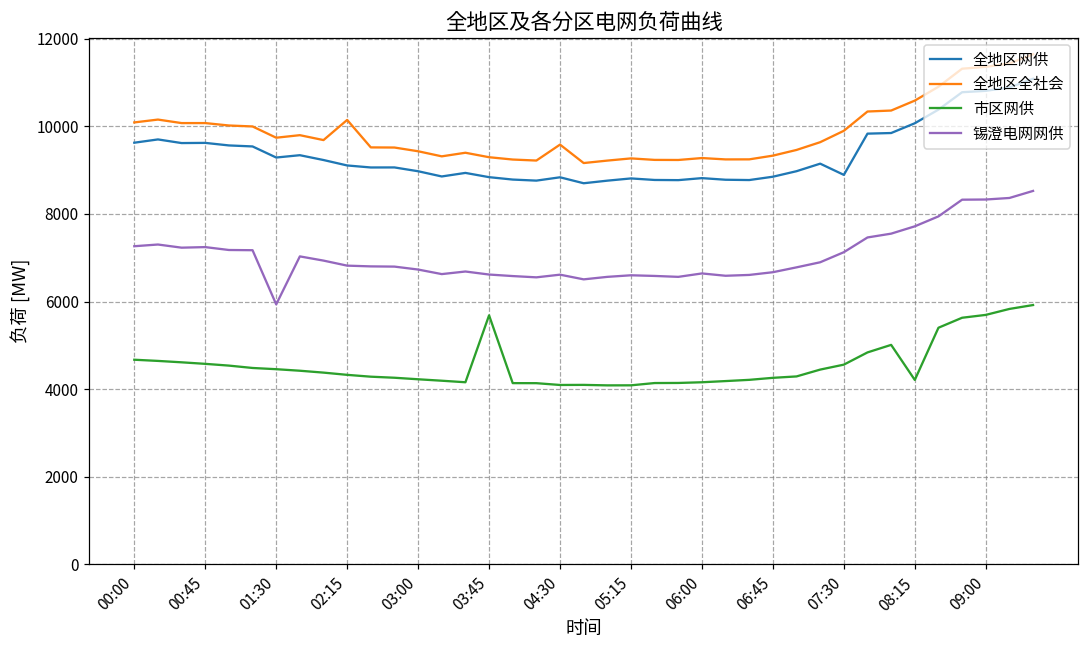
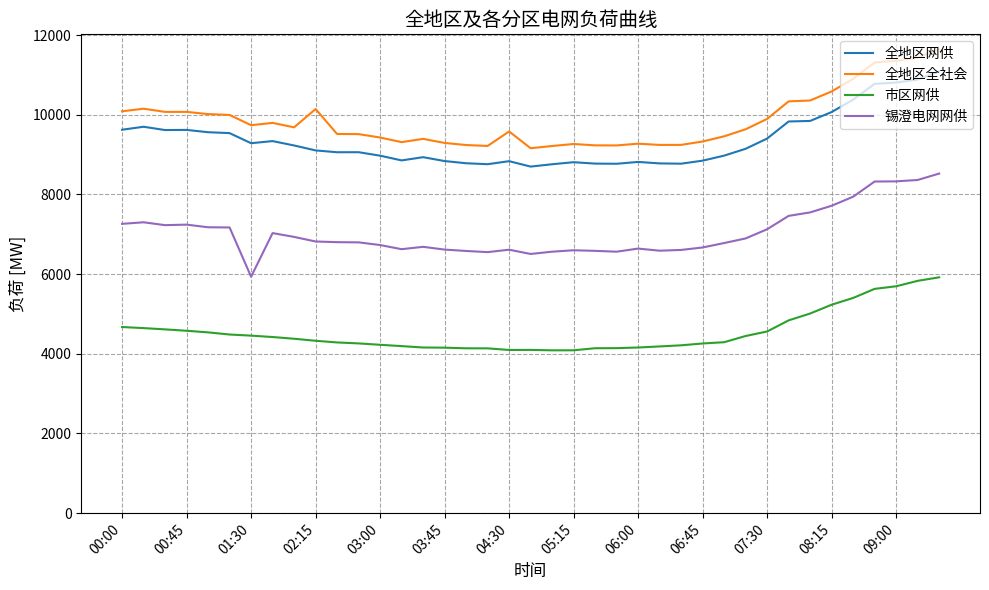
  {
    "全地区网供": {
      "00:00": 9600,
      "00:45": 9600,
      "01:30": 9300,
      "02:15": 9100,
      "03:00": 9000,
      "03:45": 8800,
      "04:30": 8800,
      "05:15": 8800,
      "06:00": 8800,
      "06:45": 8800,
-     "07:30": 8900,
+     "07:30": 9400,
      "08:15": 10100
    },
    "全地区全社会": {
      "00:00": 10100,
      "00:45": 10100,
      "01:30": 9700,
      "02:15": 10100,
      "03:00": 9400,
      "03:45": 9300,
      "04:30": 9600,
      "05:15": 9300,
      "06:00": 9300,
      "06:45": 9300,
      "07:30": 9900,
      "08:15": 10600
    },
    "市区网供": {
      "00:00": 4700,
      "00:45": 4600,
      "01:30": 4500,
      "02:15": 4300,
      "03:00": 4200,
-     "03:45": 5700,
+     "03:45": 4200,
      "04:30": 4100,
      "05:15": 4100,
      "06:00": 4200,
      "06:45": 4300,
      "07:30": 4600,
-     "08:15": 4200,
+     "08:15": 5200,
      "09:00": 5700
    },
    "锡澄电网网供": {
      "00:00": 7300,
      "00:45": 7200,
      "01:30": 5900,
      "02:15": 6800,
      "03:00": 6700,
      "03:45": 6600,
      "04:30": 6600,
      "05:15": 6600,
      "06:00": 6600,
      "06:45": 6700,
      "07:30": 7100,
      "08:15": 7700,
      "09:00": 8300
    }
  }
